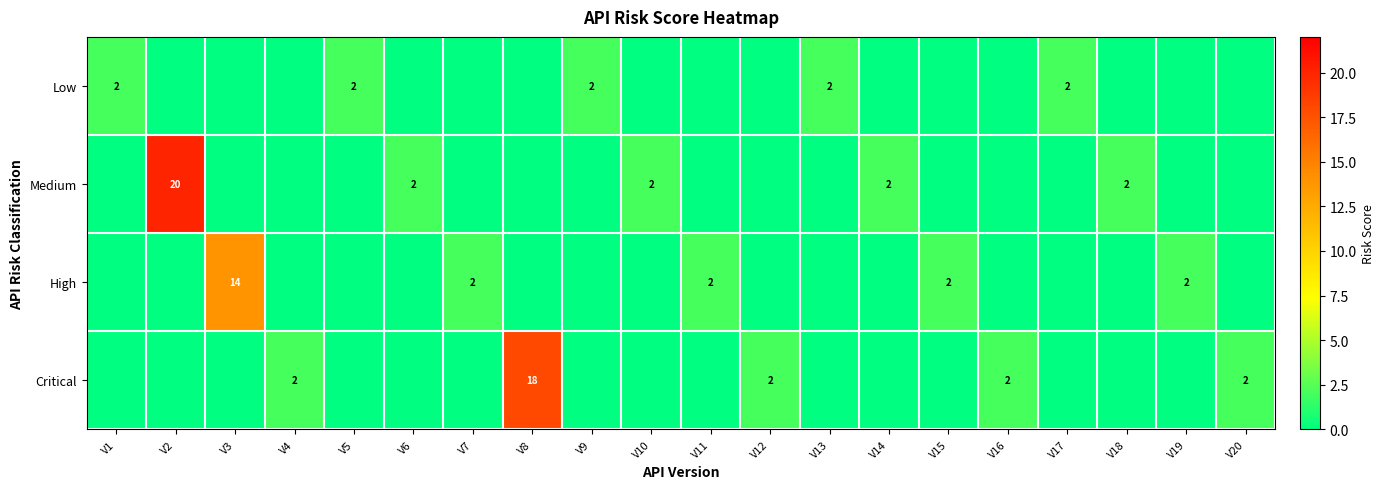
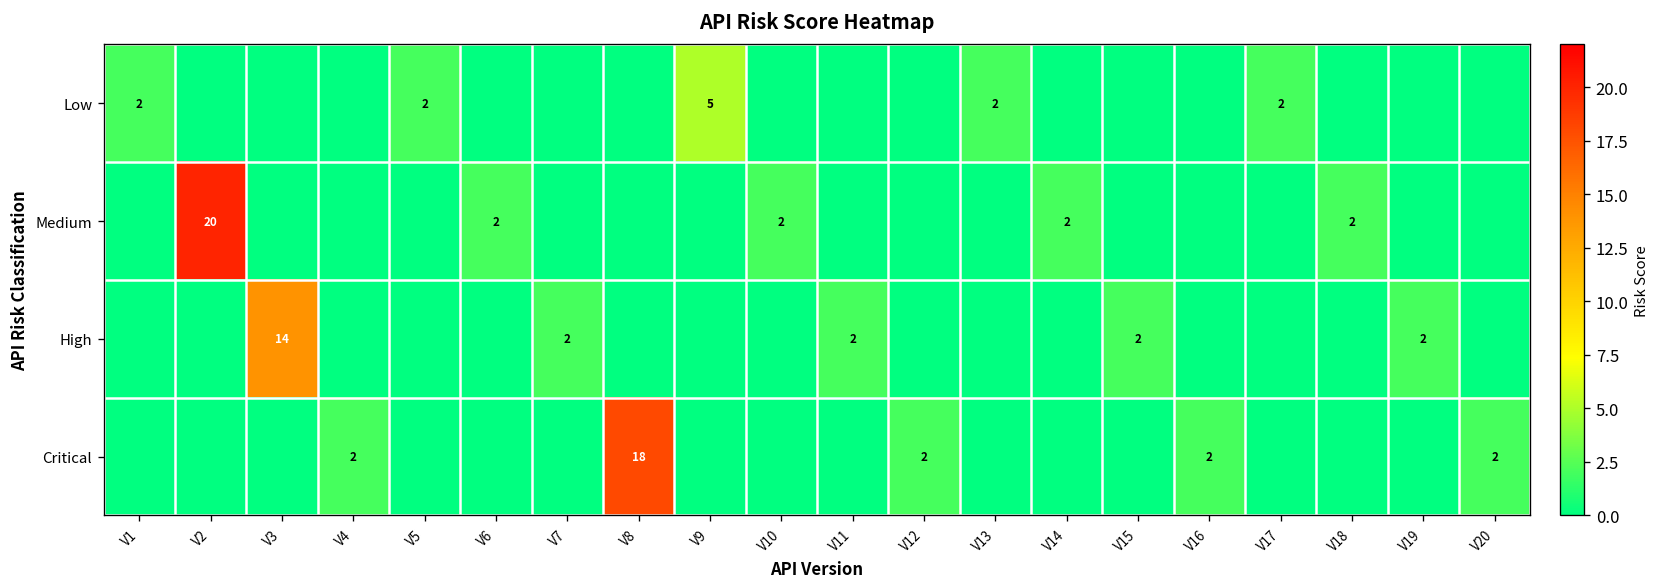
  {
    "Low": {
      "V1": 2,
      "V5": 2,
-     "V9": 2,
+     "V9": 5,
      "V13": 2,
      "V17": 2
    },
    "Medium": {
      "V2": 20,
      "V6": 2,
      "V10": 2,
      "V14": 2,
      "V18": 2
    },
    "High": {
      "V3": 14,
      "V7": 2,
      "V11": 2,
      "V15": 2,
      "V19": 2
    },
    "Critical": {
      "V4": 2,
      "V8": 18,
      "V12": 2,
      "V16": 2,
      "V20": 2
    }
  }
